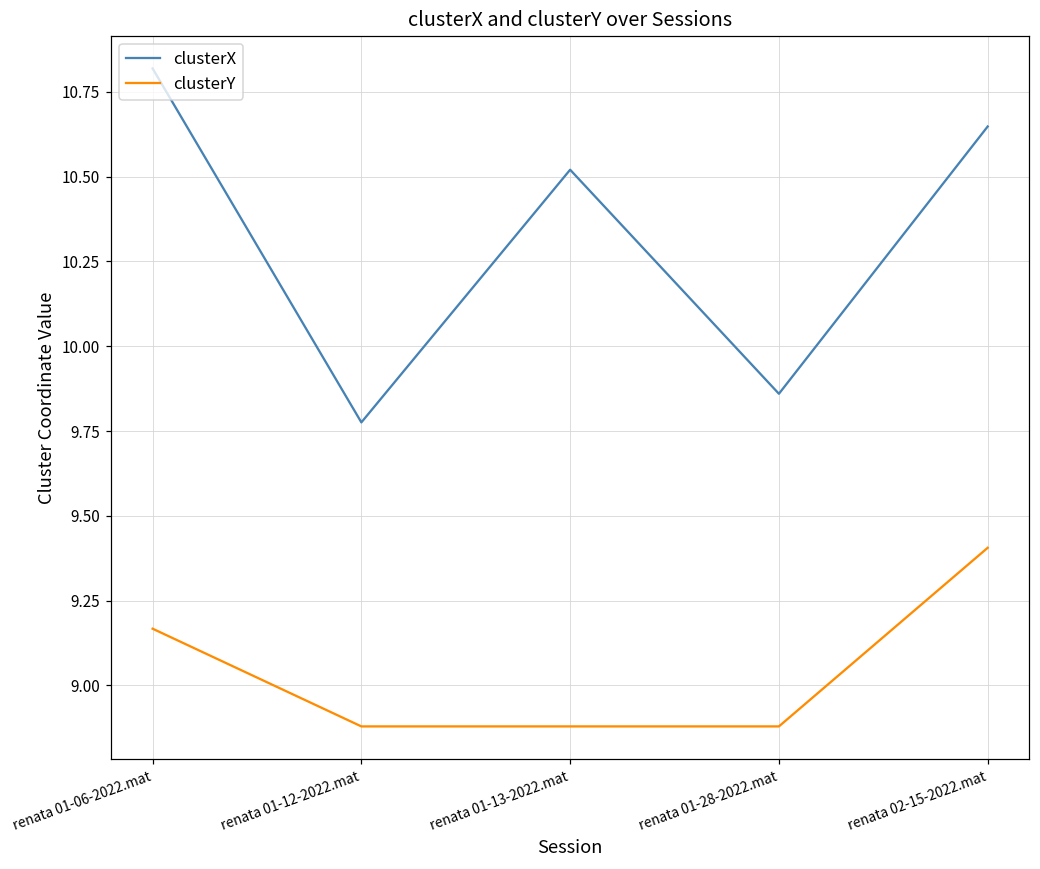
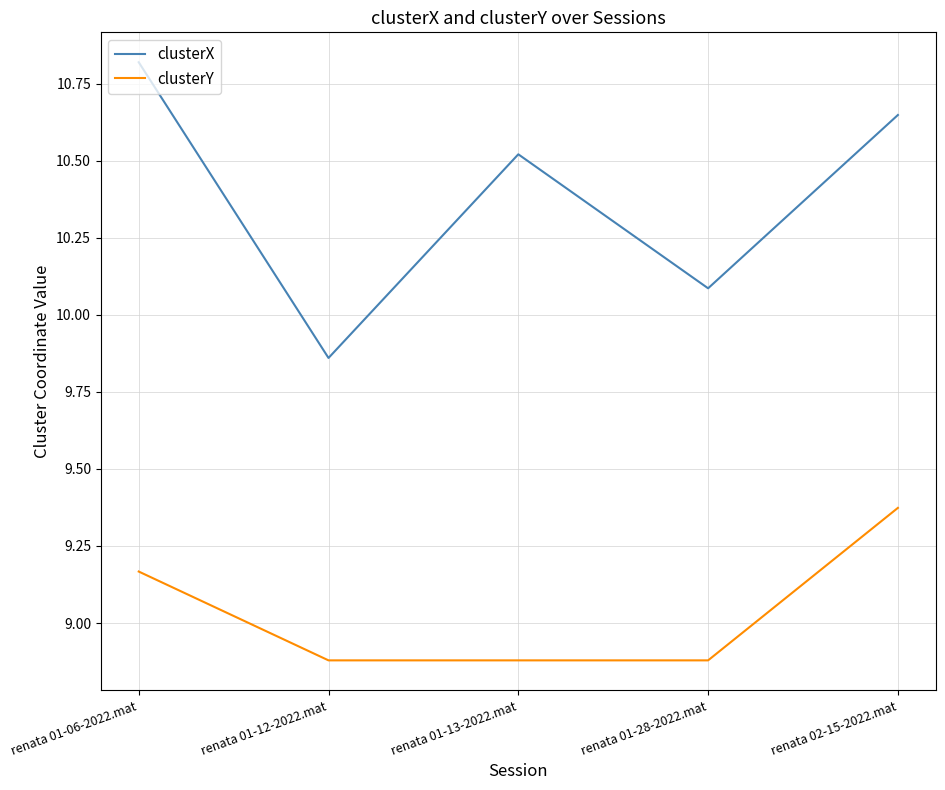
  {
    "clusterX": {
-     "renata 01-12-2022.mat": 9.78,
+     "renata 01-12-2022.mat": 9.86,
      "renata 01-13-2022.mat": 10.52,
-     "renata 01-28-2022.mat": 9.86,
+     "renata 01-28-2022.mat": 10.09,
      "renata 02-15-2022.mat": 10.65
    },
    "clusterY": {
      "renata 01-06-2022.mat": 9.17,
      "renata 01-12-2022.mat": 8.88,
      "renata 01-13-2022.mat": 8.88,
      "renata 01-28-2022.mat": 8.88,
-     "renata 02-15-2022.mat": 9.41
+     "renata 02-15-2022.mat": 9.37
    }
  }
